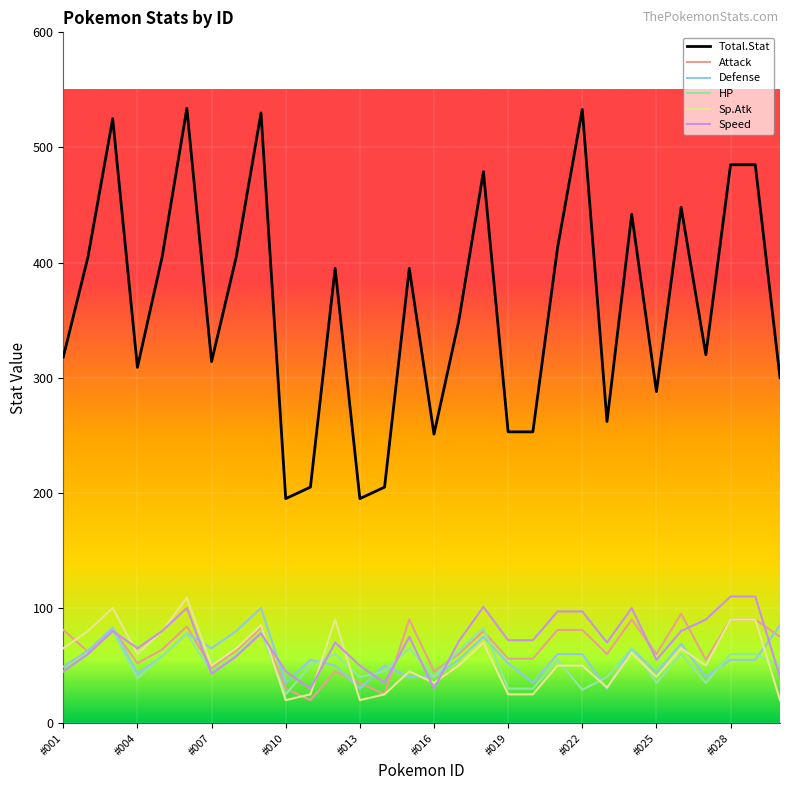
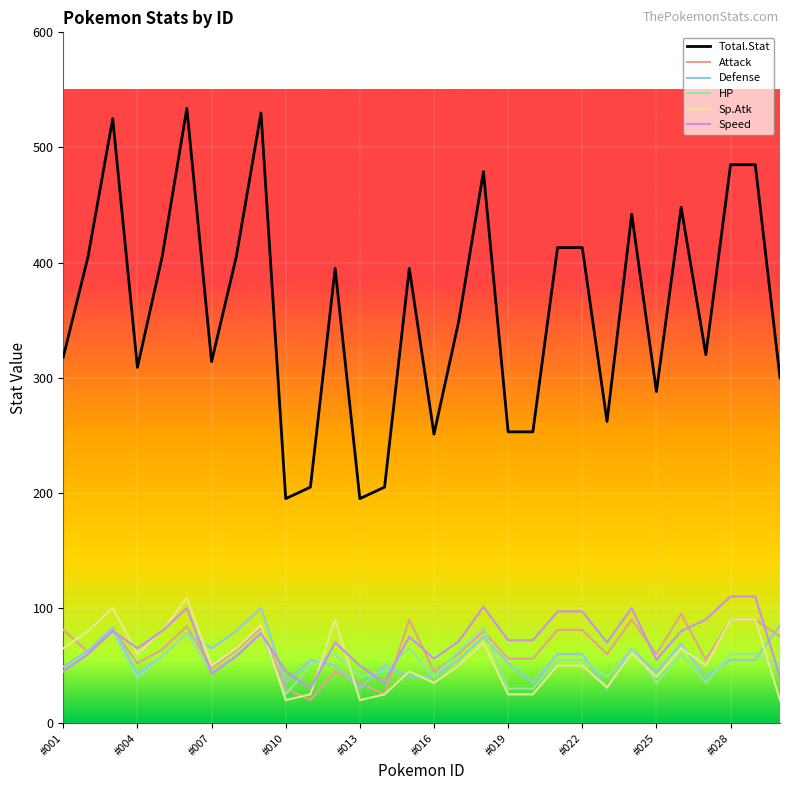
  {
    "Total.Stat": {
      "#001": 318,
      "#004": 309,
      "#007": 314,
      "#010": 195,
      "#013": 195,
      "#016": 251,
      "#019": 253,
-     "#022": 533,
+     "#022": 413,
      "#025": 288,
      "#028": 485
    },
    "Attack": {
      "#001": 81,
      "#004": 52,
      "#010": 30,
      "#013": 35,
      "#016": 45,
      "#019": 56,
      "#022": 81,
      "#025": 60
    },
    "Defense": {
      "#001": 49,
      "#004": 43,
      "#007": 65,
      "#010": 35,
      "#013": 30,
      "#019": 52,
      "#022": 60,
      "#025": 44,
      "#028": 55
    },
    "HP": {
      "#004": 39,
      "#010": 25,
      "#013": 40,
      "#019": 30,
-     "#022": 29,
+     "#022": 55,
      "#025": 35,
      "#028": 60
    },
    "Sp.Atk": {
      "#001": 65,
      "#004": 60,
      "#010": 20,
      "#013": 20,
      "#016": 35,
      "#019": 25,
      "#022": 50,
      "#025": 40
    },
    "Speed": {
      "#004": 65,
      "#010": 45,
      "#013": 50,
-     "#016": 30,
+     "#016": 56,
      "#019": 72,
      "#022": 97,
      "#025": 55,
      "#028": 110
    }
  }
